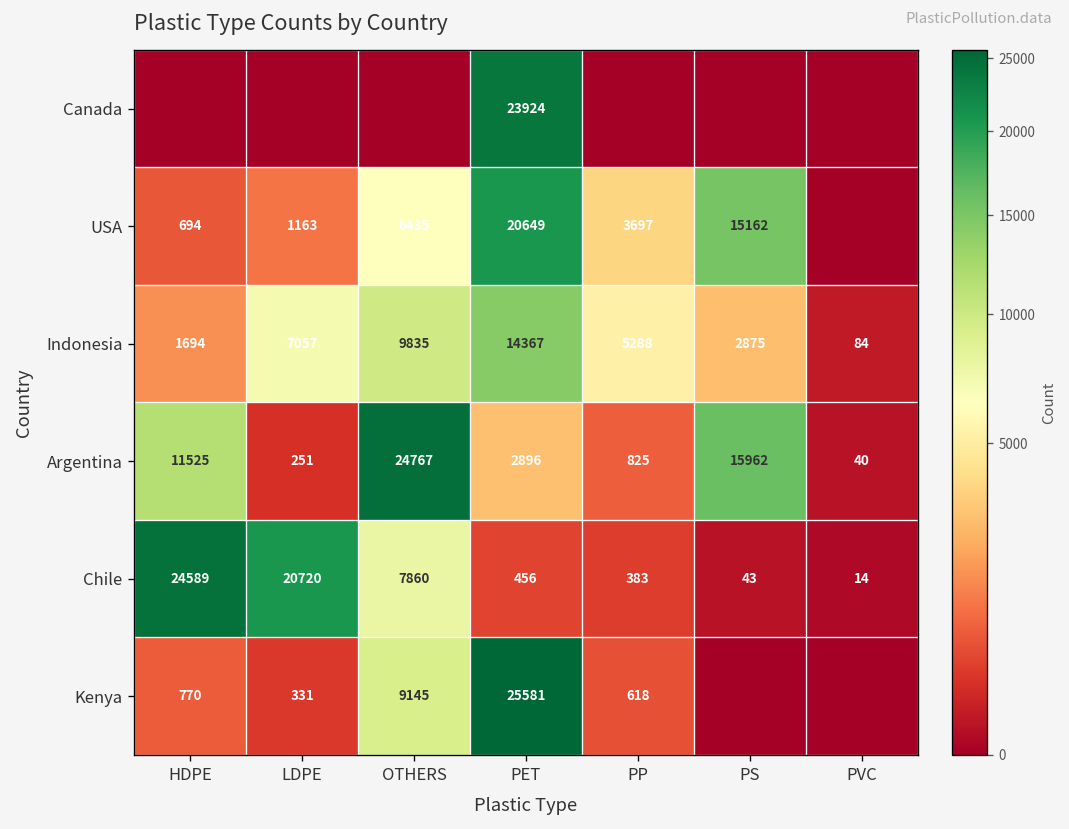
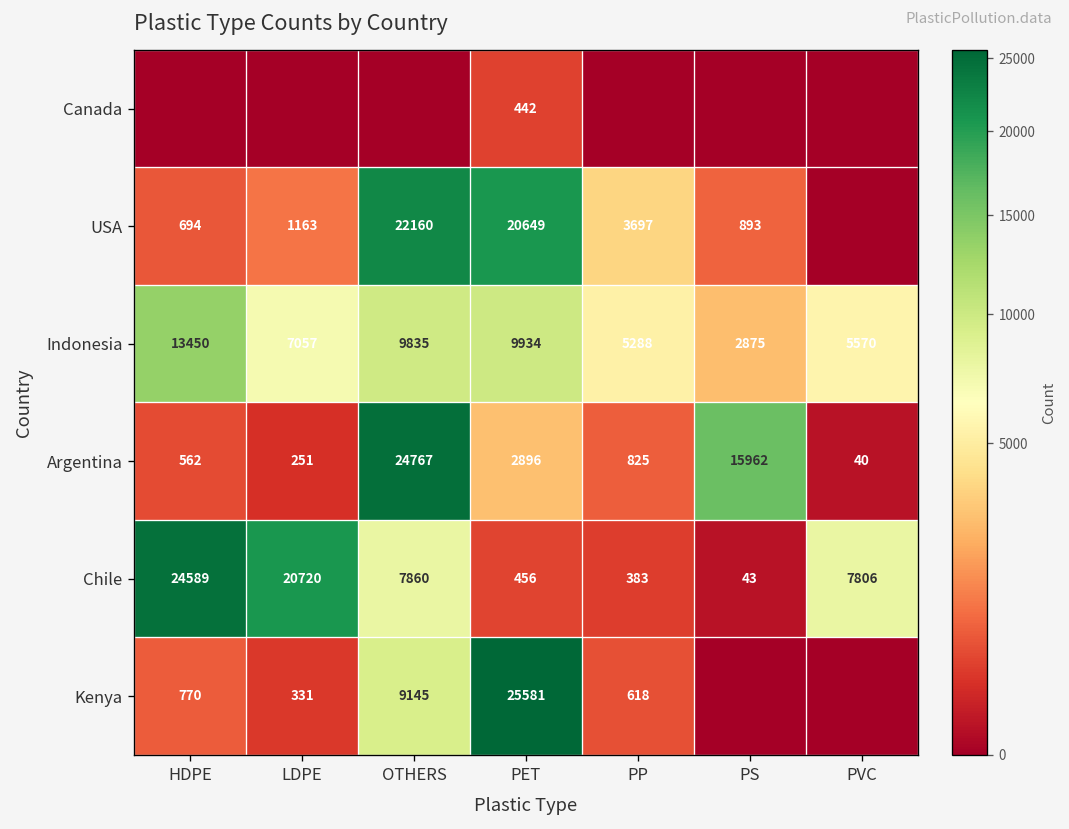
  {
    "Canada": {
-     "PET": 23924
+     "PET": 442
    },
    "USA": {
      "HDPE": 694,
      "LDPE": 1163,
-     "OTHERS": 6435,
+     "OTHERS": 22160,
      "PET": 20649,
      "PP": 3697,
-     "PS": 15162
+     "PS": 893
    },
    "Indonesia": {
-     "HDPE": 1694,
+     "HDPE": 13450,
      "LDPE": 7057,
      "OTHERS": 9835,
-     "PET": 14367,
+     "PET": 9934,
      "PP": 5288,
      "PS": 2875,
-     "PVC": 84
+     "PVC": 5570
    },
    "Argentina": {
-     "HDPE": 11525,
+     "HDPE": 562,
      "LDPE": 251,
      "OTHERS": 24767,
      "PET": 2896,
      "PP": 825,
      "PS": 15962,
      "PVC": 40
    },
    "Chile": {
      "HDPE": 24589,
      "LDPE": 20720,
      "OTHERS": 7860,
      "PET": 456,
      "PP": 383,
      "PS": 43,
-     "PVC": 14
+     "PVC": 7806
    },
    "Kenya": {
      "HDPE": 770,
      "LDPE": 331,
      "OTHERS": 9145,
      "PET": 25581,
      "PP": 618
    }
  }
